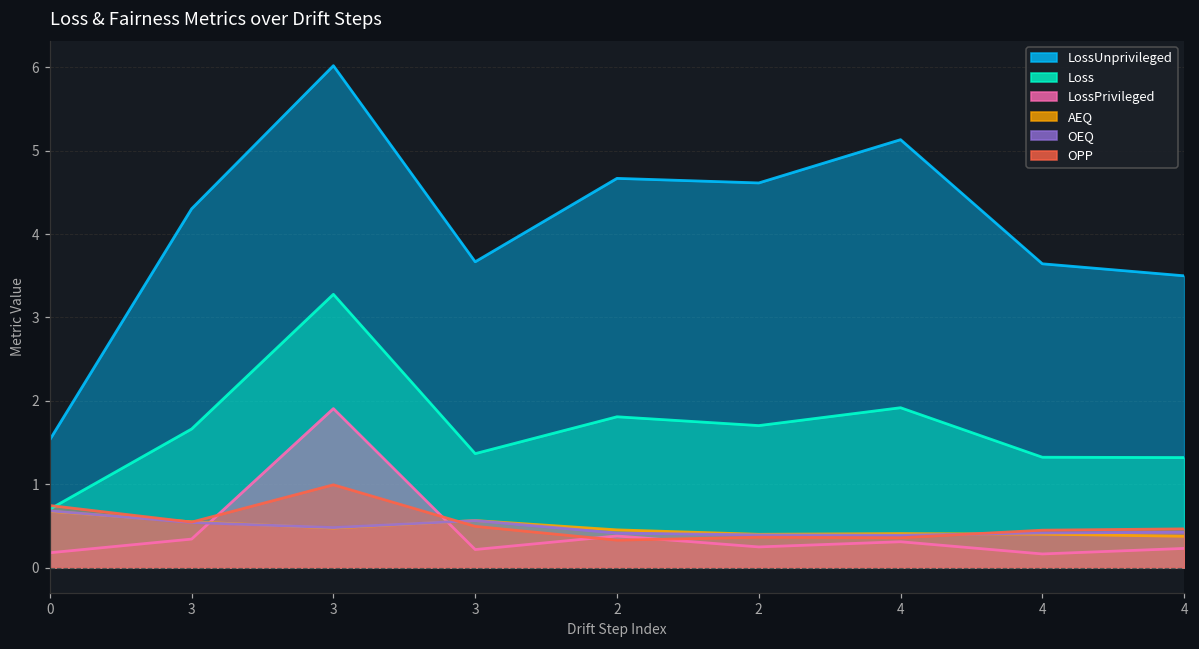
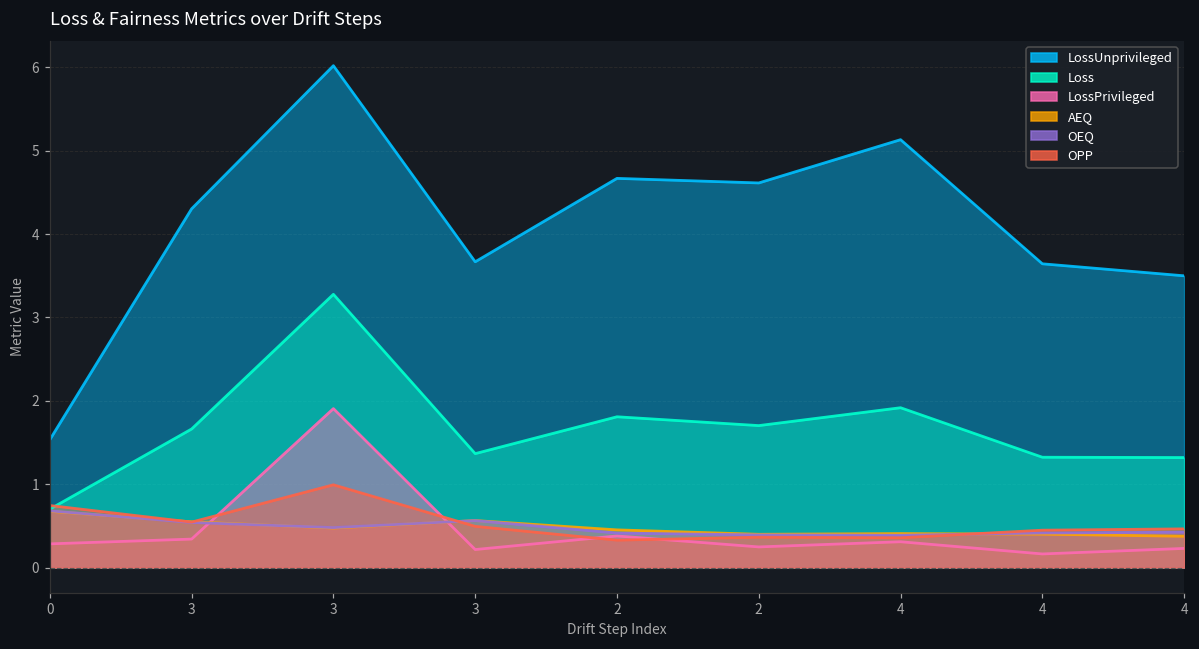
  {
    "LossPrivileged": {
-     "0": 0.2
+     "0": 0.3
    },
    "OPP": {
      "0": 0.7
    }
  }
